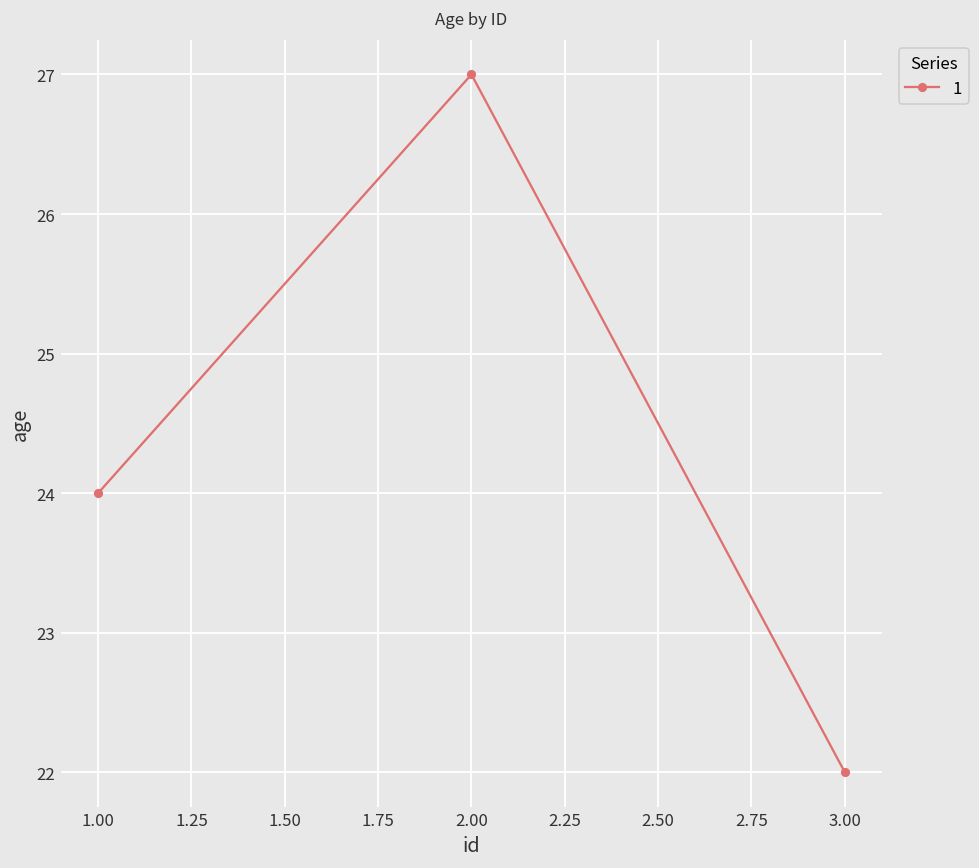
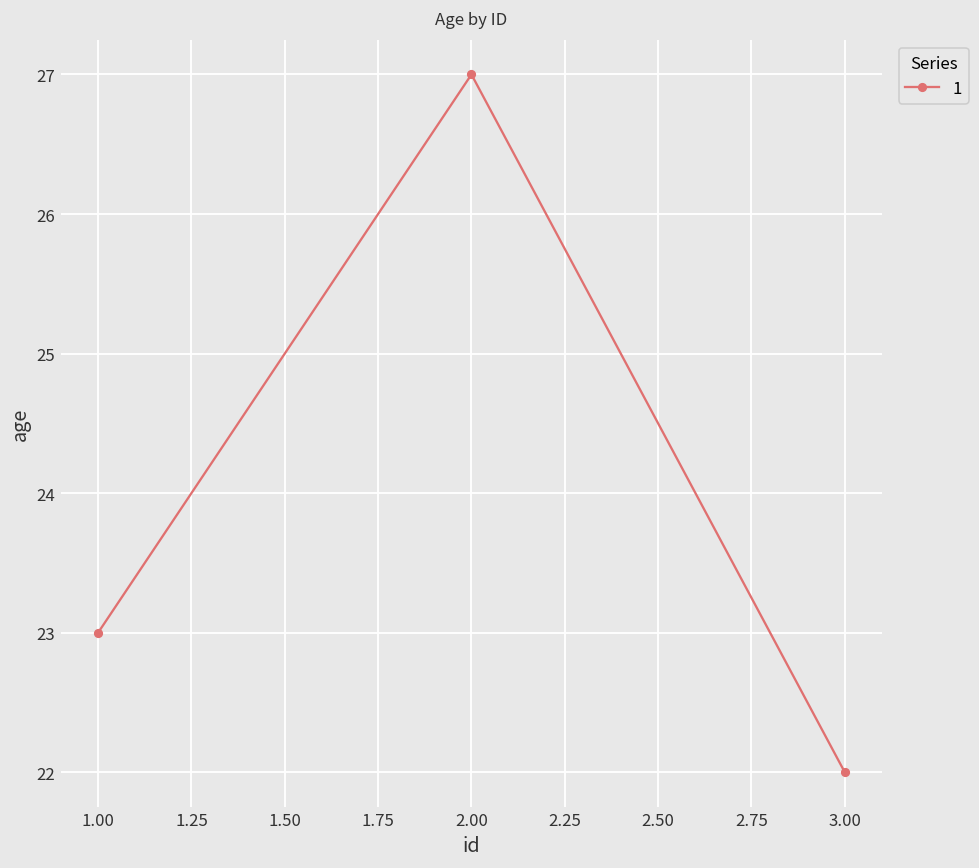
  {
-   "1.00": 24,
+   "1.00": 23,
    "2.00": 27,
    "3.00": 22
  }
